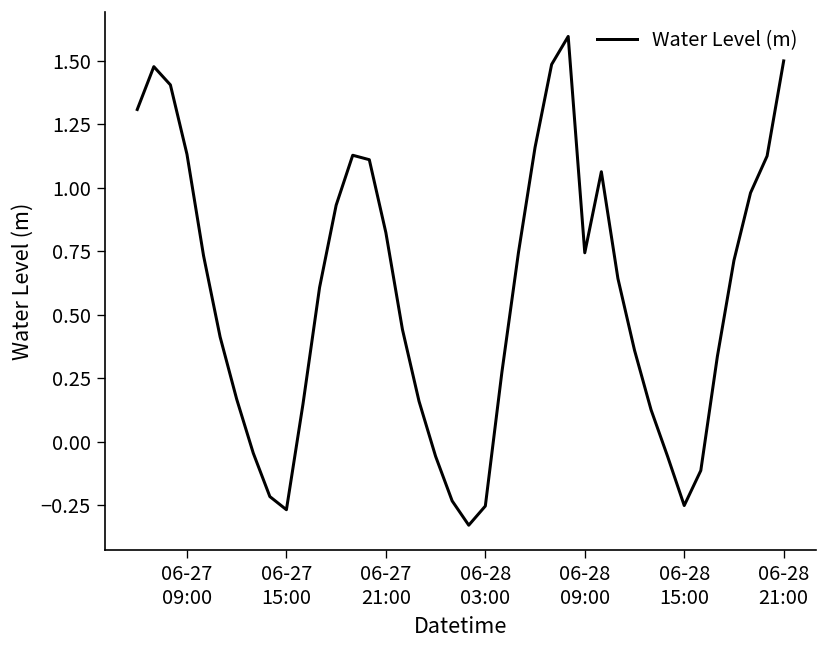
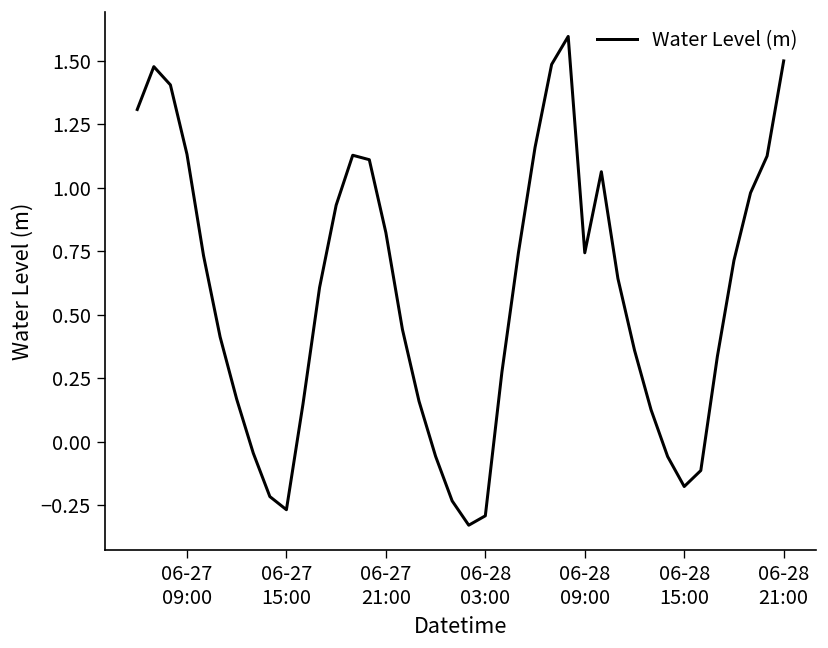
  {
    "06-27 09:00": 1.13,
    "06-27 15:00": -0.27,
    "06-27 21:00": 0.82,
-   "06-28 03:00": -0.25,
+   "06-28 03:00": -0.29,
    "06-28 09:00": 0.74,
-   "06-28 15:00": -0.25,
+   "06-28 15:00": -0.18,
    "06-28 21:00": 1.50
  }
